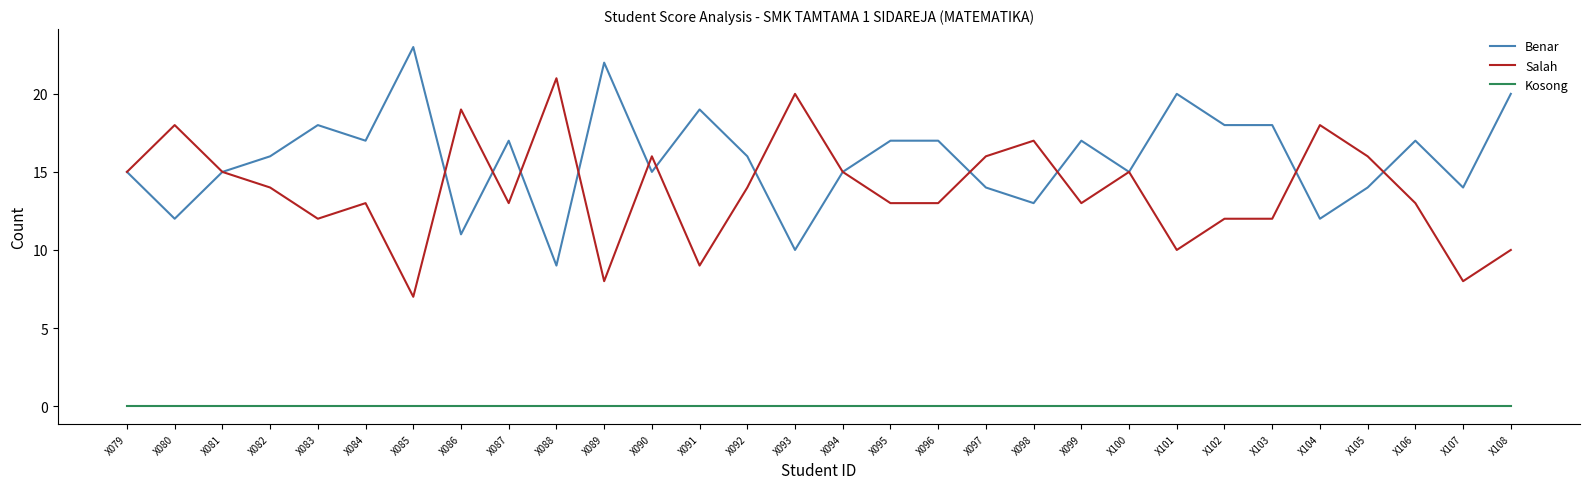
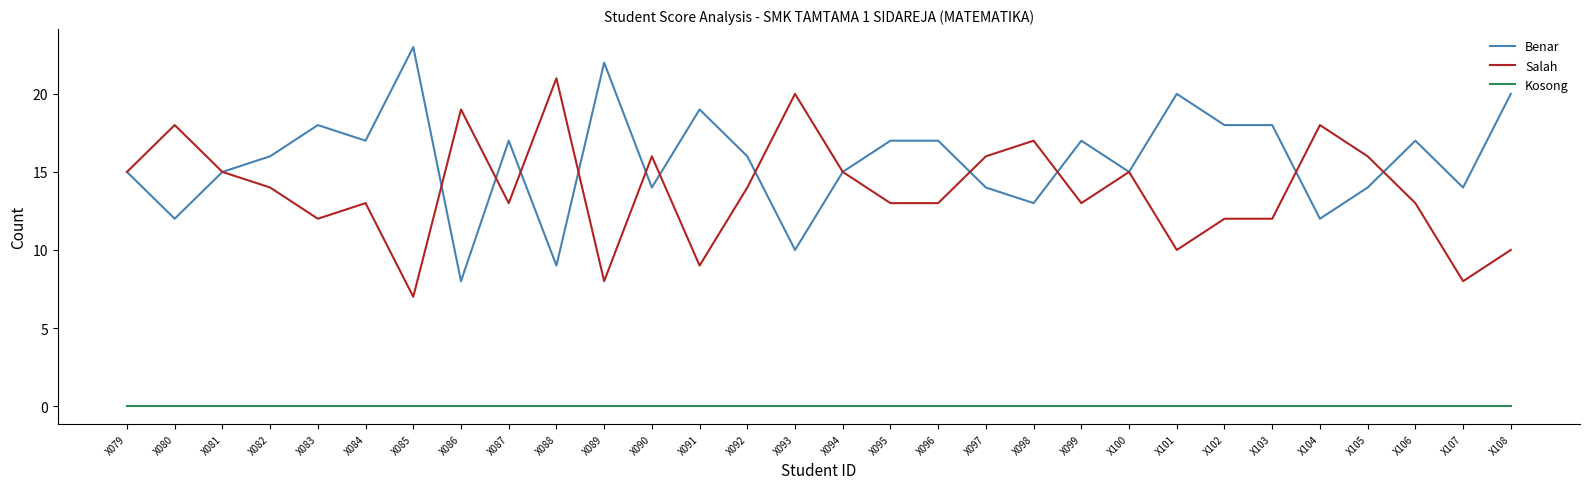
  {
    "Benar": {
      "X080": 12,
      "X082": 16,
      "X083": 18,
      "X084": 17,
      "X085": 23,
-     "X086": 11,
+     "X086": 8,
      "X087": 17,
      "X088": 9,
      "X089": 22,
-     "X090": 15,
+     "X090": 14,
      "X091": 19,
      "X092": 16,
      "X093": 10,
      "X095": 17,
      "X096": 17,
      "X097": 14,
      "X098": 13,
      "X099": 17,
      "X101": 20,
      "X102": 18,
      "X103": 18,
      "X104": 12,
      "X105": 14,
      "X106": 17,
      "X107": 14,
      "X108": 20
    },
    "Salah": {
      "X080": 18,
      "X082": 14,
      "X083": 12,
      "X084": 13,
      "X085": 7,
      "X086": 19,
      "X087": 13,
      "X088": 21,
      "X089": 8,
      "X090": 16,
      "X091": 9,
      "X092": 14,
      "X093": 20,
      "X095": 13,
      "X096": 13,
      "X097": 16,
      "X098": 17,
      "X099": 13,
      "X101": 10,
      "X102": 12,
      "X103": 12,
      "X104": 18,
      "X105": 16,
      "X106": 13,
      "X107": 8,
      "X108": 10
    },
    "Kosong": {
      "X079": 0,
      "X080": 0,
      "X081": 0,
      "X082": 0,
      "X083": 0,
      "X084": 0,
      "X085": 0,
      "X086": 0,
      "X087": 0,
      "X088": 0,
      "X089": 0,
      "X090": 0,
      "X091": 0,
      "X092": 0,
      "X093": 0,
      "X094": 0,
      "X095": 0,
      "X096": 0,
      "X097": 0,
      "X098": 0,
      "X099": 0,
      "X100": 0,
      "X101": 0,
      "X102": 0,
      "X103": 0,
      "X104": 0,
      "X105": 0,
      "X106": 0,
      "X107": 0,
      "X108": 0
    }
  }
